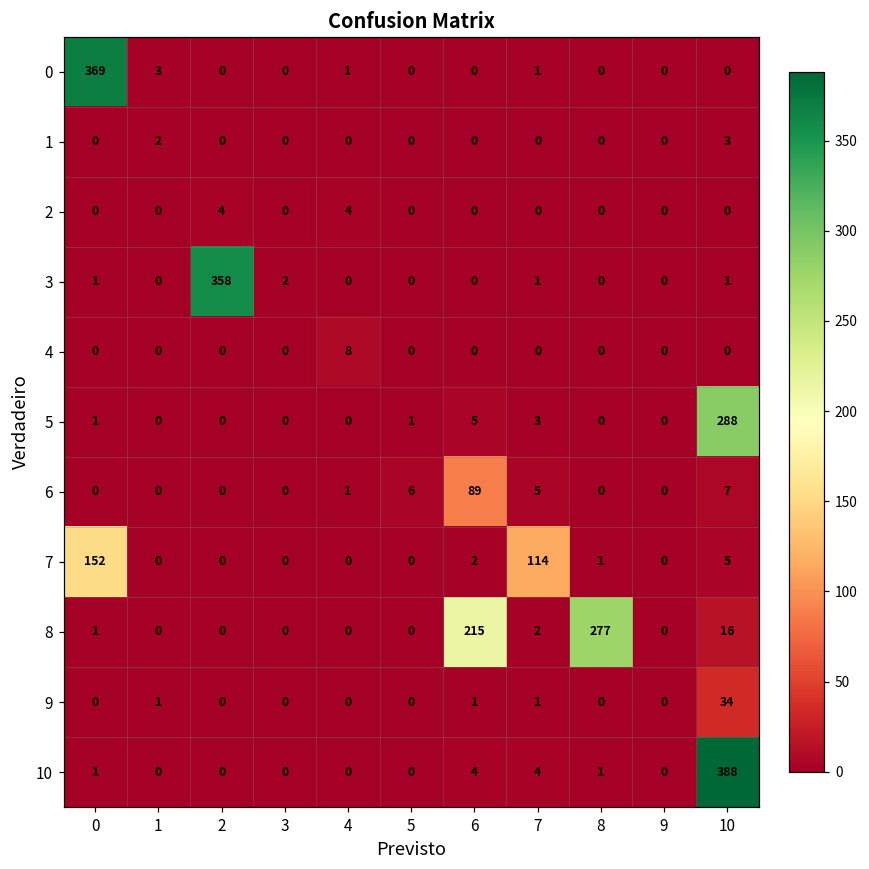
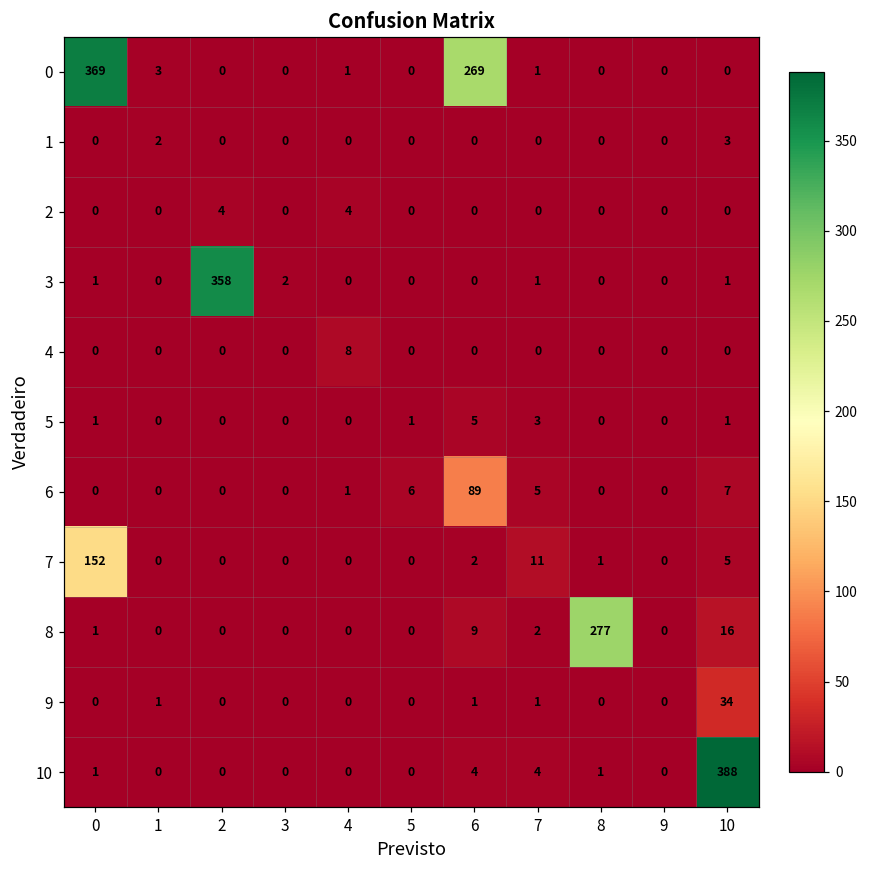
  {
    "0": {
      "0": 369,
      "1": 3,
      "2": 0,
      "3": 0,
      "4": 1,
      "5": 0,
-     "6": 0,
+     "6": 269,
      "7": 1,
      "8": 0,
      "9": 0,
      "10": 0
    },
    "1": {
      "0": 0,
      "1": 2,
      "2": 0,
      "3": 0,
      "4": 0,
      "5": 0,
      "6": 0,
      "7": 0,
      "8": 0,
      "9": 0,
      "10": 3
    },
    "2": {
      "0": 0,
      "1": 0,
      "2": 4,
      "3": 0,
      "4": 4,
      "5": 0,
      "6": 0,
      "7": 0,
      "8": 0,
      "9": 0,
      "10": 0
    },
    "3": {
      "0": 1,
      "1": 0,
      "2": 358,
      "3": 2,
      "4": 0,
      "5": 0,
      "6": 0,
      "7": 1,
      "8": 0,
      "9": 0,
      "10": 1
    },
    "4": {
      "0": 0,
      "1": 0,
      "2": 0,
      "3": 0,
      "4": 8,
      "5": 0,
      "6": 0,
      "7": 0,
      "8": 0,
      "9": 0,
      "10": 0
    },
    "5": {
      "0": 1,
      "1": 0,
      "2": 0,
      "3": 0,
      "4": 0,
      "5": 1,
      "6": 5,
      "7": 3,
      "8": 0,
      "9": 0,
-     "10": 288
+     "10": 1
    },
    "6": {
      "0": 0,
      "1": 0,
      "2": 0,
      "3": 0,
      "4": 1,
      "5": 6,
      "6": 89,
      "7": 5,
      "8": 0,
      "9": 0,
      "10": 7
    },
    "7": {
      "0": 152,
      "1": 0,
      "2": 0,
      "3": 0,
      "4": 0,
      "5": 0,
      "6": 2,
-     "7": 114,
+     "7": 11,
      "8": 1,
      "9": 0,
      "10": 5
    },
    "8": {
      "0": 1,
      "1": 0,
      "2": 0,
      "3": 0,
      "4": 0,
      "5": 0,
-     "6": 215,
+     "6": 9,
      "7": 2,
      "8": 277,
      "9": 0,
      "10": 16
    },
    "9": {
      "0": 0,
      "1": 1,
      "2": 0,
      "3": 0,
      "4": 0,
      "5": 0,
      "6": 1,
      "7": 1,
      "8": 0,
      "9": 0,
      "10": 34
    },
    "10": {
      "0": 1,
      "1": 0,
      "2": 0,
      "3": 0,
      "4": 0,
      "5": 0,
      "6": 4,
      "7": 4,
      "8": 1,
      "9": 0,
      "10": 388
    }
  }
